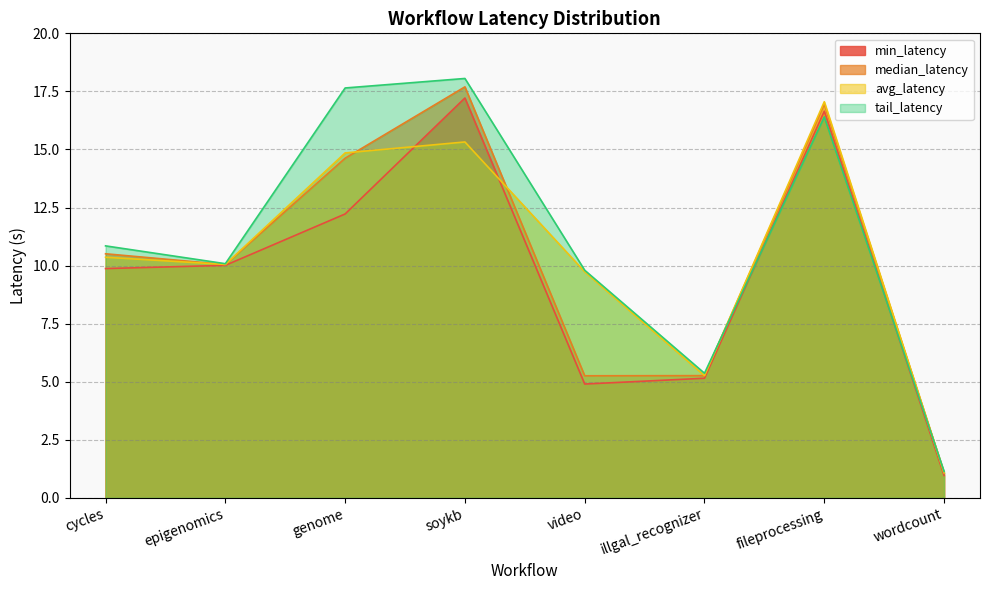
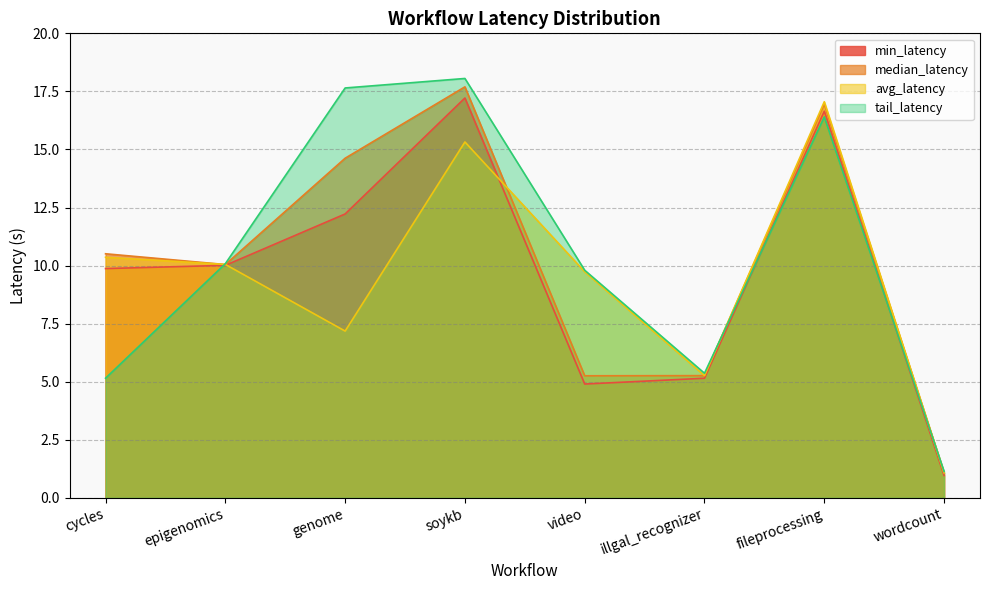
  {
    "avg_latency": {
      "cycles": 10.4,
-     "genome": 14.9,
+     "genome": 7.2,
      "soykb": 15.3
    },
    "tail_latency": {
-     "cycles": 10.8,
+     "cycles": 5.2,
      "genome": 17.6,
      "soykb": 18.1,
      "fileprocessing": 16.4
    }
  }
